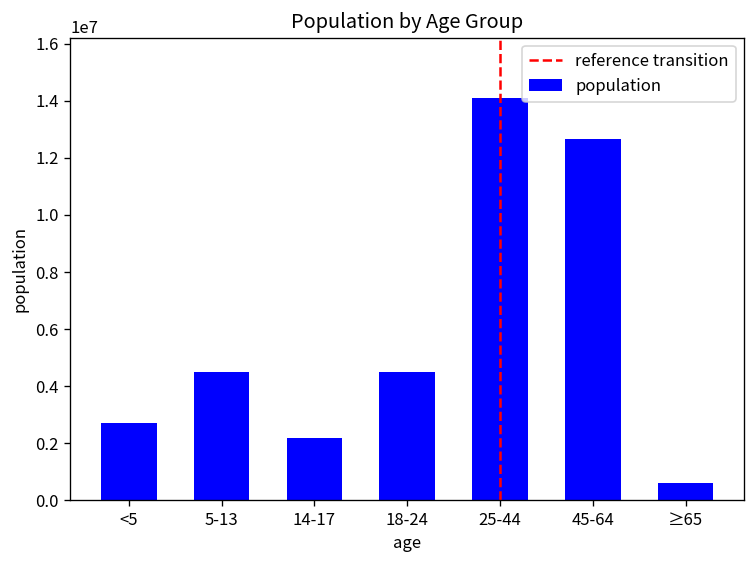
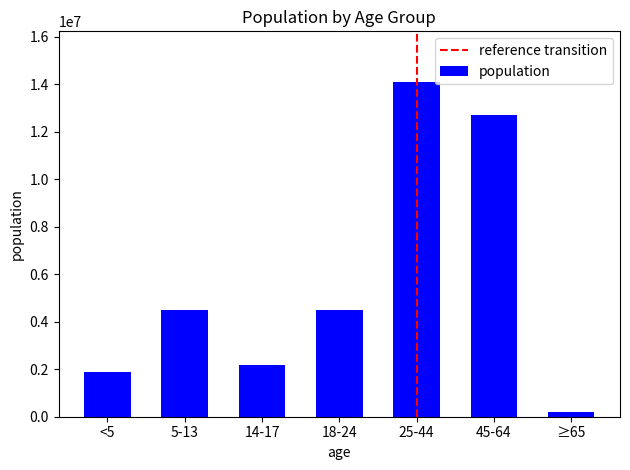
  {
-   "<5": 2700000,
+   "<5": 1900000,
    "5-13": 4500000,
    "14-17": 2200000,
    "18-24": 4500000,
    "25-44": 14100000,
    "45-64": 12700000,
-   "≥65": 600000
+   "≥65": 200000
  }
